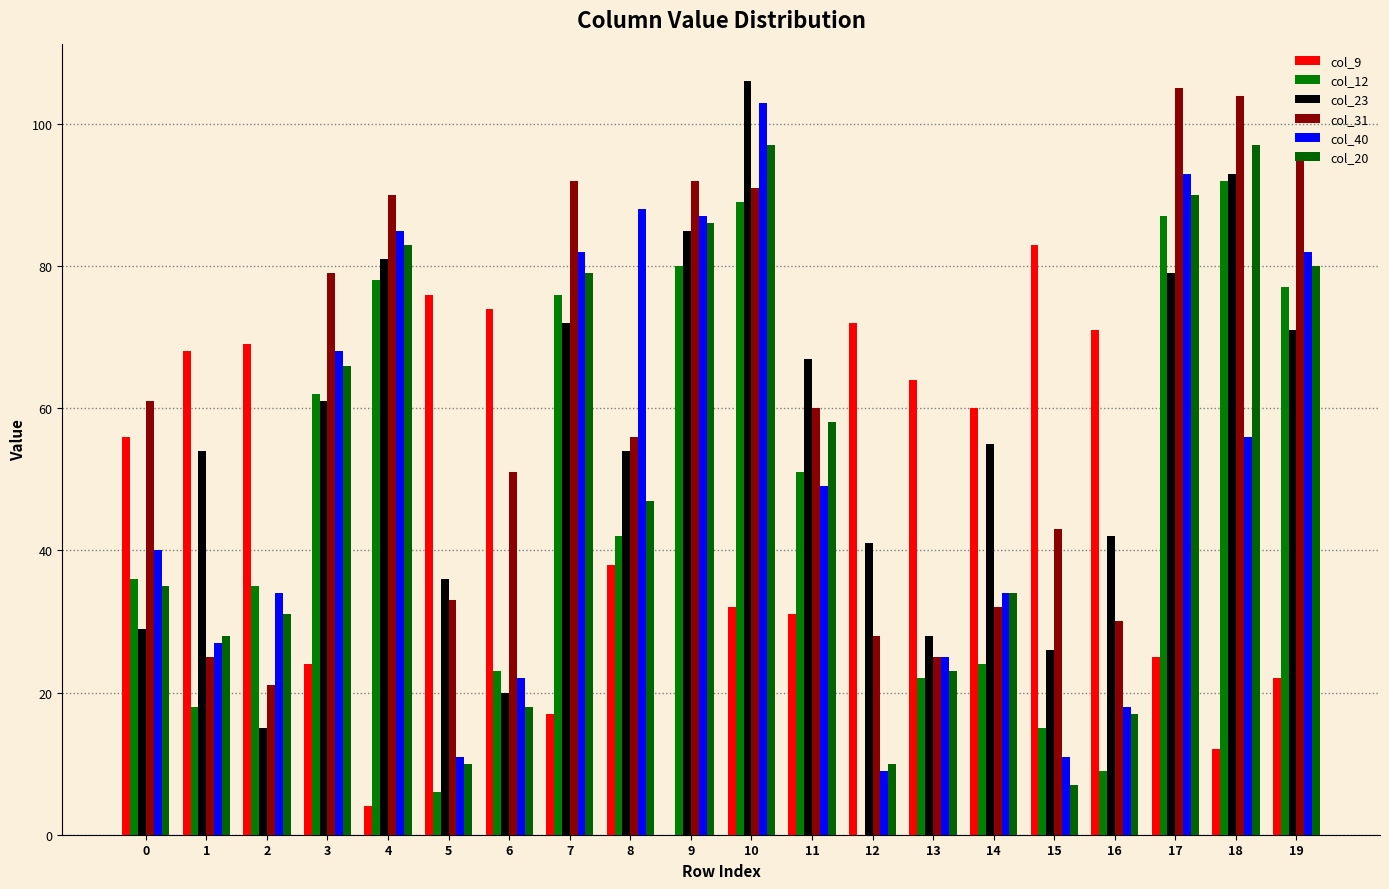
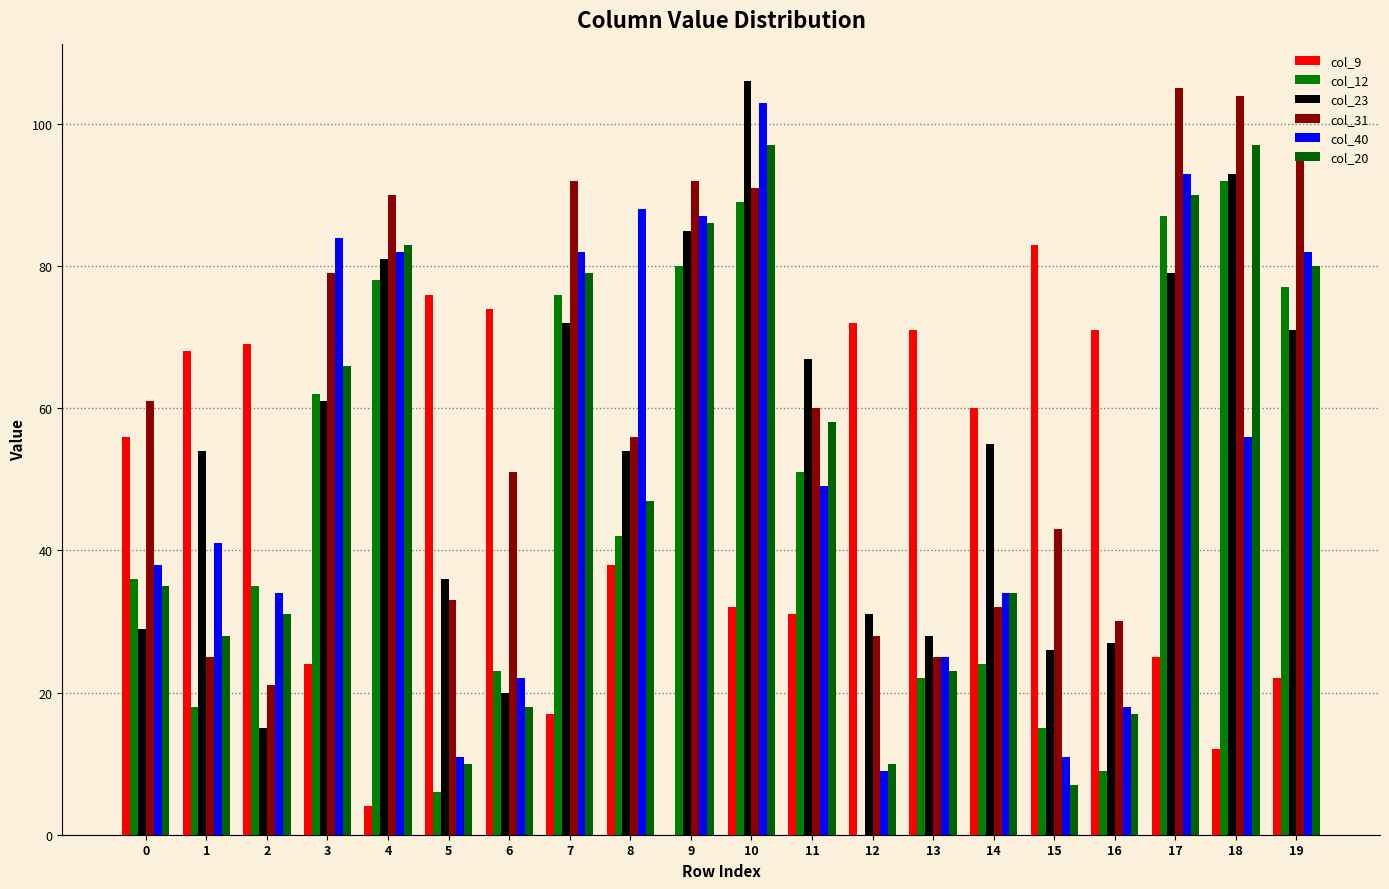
  {
    "col_9": {
      "0": 56,
      "1": 68,
      "2": 69,
      "3": 24,
      "4": 4,
      "5": 76,
      "6": 74,
      "7": 17,
      "8": 38,
      "9": 0,
      "10": 32,
      "11": 31,
      "12": 72,
-     "13": 64,
+     "13": 71,
      "14": 60,
      "15": 83,
      "16": 71,
      "17": 25,
      "18": 12,
      "19": 22
    },
    "col_23": {
      "0": 29,
      "1": 54,
      "2": 15,
      "3": 61,
      "4": 81,
      "5": 36,
      "6": 20,
      "7": 72,
      "8": 54,
      "9": 85,
      "10": 106,
      "11": 67,
-     "12": 41,
+     "12": 31,
      "13": 28,
      "14": 55,
      "15": 26,
-     "16": 42,
+     "16": 27,
      "17": 79,
      "18": 93,
      "19": 71
    },
    "col_31": {
      "0": 61,
      "1": 25,
      "2": 21,
      "3": 79,
      "4": 90,
      "5": 33,
      "6": 51,
      "7": 92,
      "8": 56,
      "9": 92,
      "10": 91,
      "11": 60,
      "12": 28,
      "13": 25,
      "14": 32,
      "15": 43,
      "16": 30,
      "17": 105,
      "18": 104,
      "19": 95
    },
    "col_40": {
-     "0": 40,
-     "1": 27,
+     "0": 38,
+     "1": 41,
      "2": 34,
-     "3": 68,
-     "4": 85,
+     "3": 84,
+     "4": 82,
      "5": 11,
      "6": 22,
      "7": 82,
      "8": 88,
      "9": 87,
      "10": 103,
      "11": 49,
      "12": 9,
      "13": 25,
      "14": 34,
      "15": 11,
      "16": 18,
      "17": 93,
      "18": 56,
      "19": 82
    }
  }
